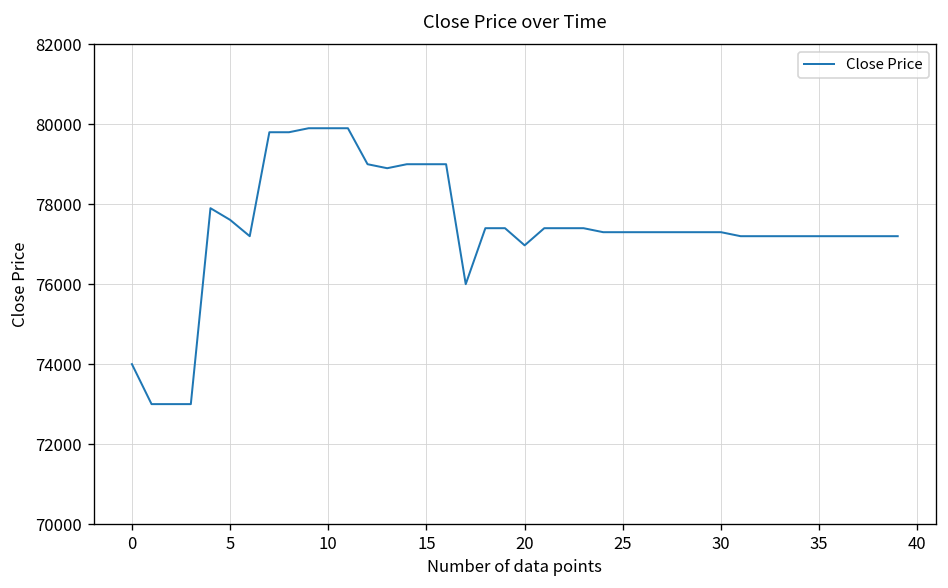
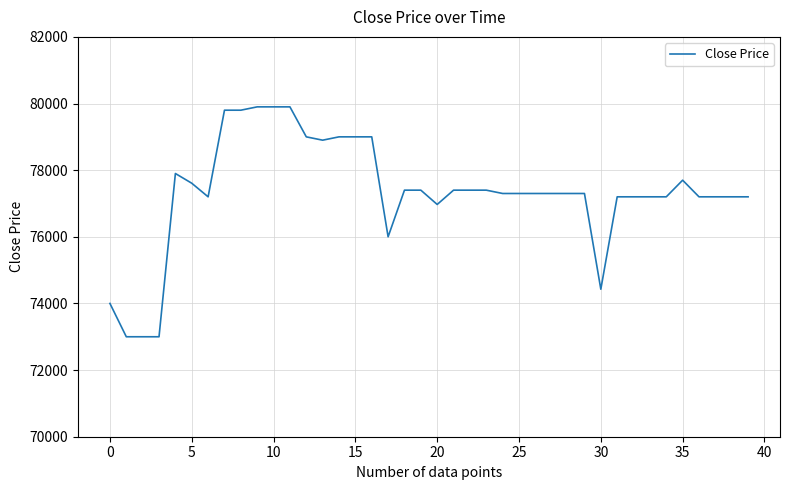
  {
    "0": 74000,
    "5": 77600,
    "10": 79900,
    "15": 79000,
    "20": 77000,
    "25": 77300,
-   "30": 77300,
-   "35": 77200
+   "30": 74400,
+   "35": 77700
  }
